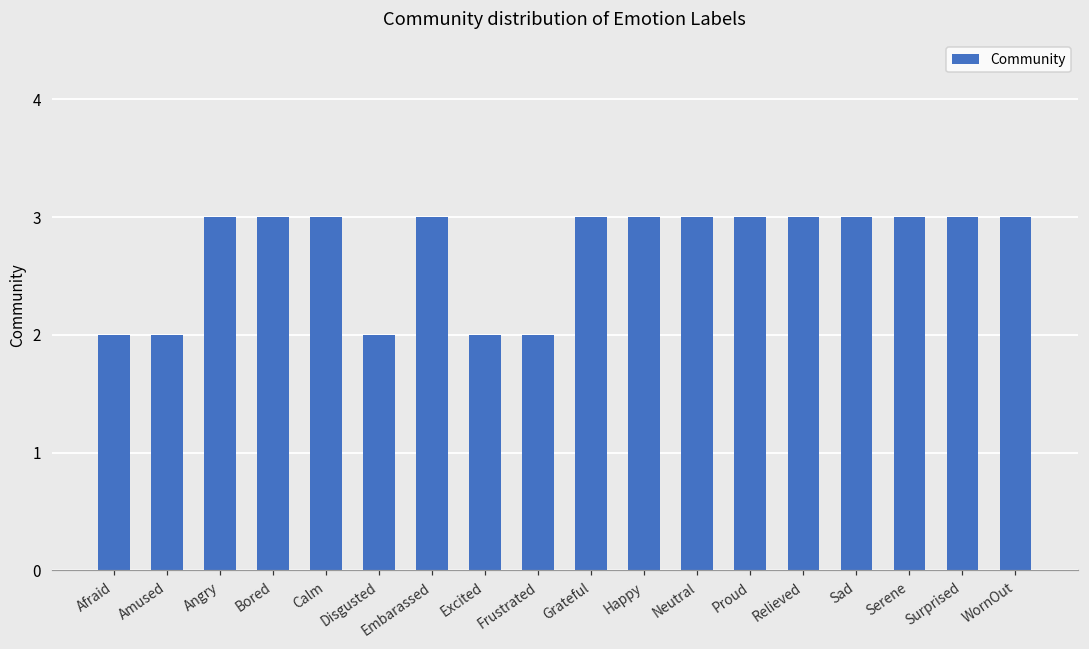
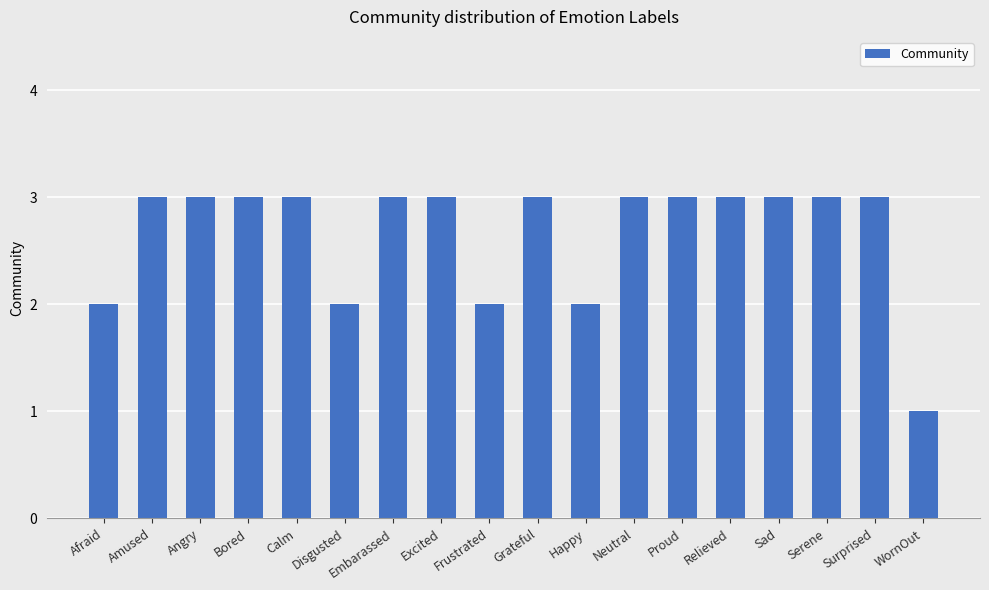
  {
    "Afraid": 2,
-   "Amused": 2,
+   "Amused": 3,
    "Angry": 3,
    "Bored": 3,
    "Calm": 3,
    "Disgusted": 2,
    "Embarassed": 3,
-   "Excited": 2,
+   "Excited": 3,
    "Frustrated": 2,
    "Grateful": 3,
-   "Happy": 3,
+   "Happy": 2,
    "Neutral": 3,
    "Proud": 3,
    "Relieved": 3,
    "Sad": 3,
    "Serene": 3,
    "Surprised": 3,
-   "WornOut": 3
+   "WornOut": 1
  }
